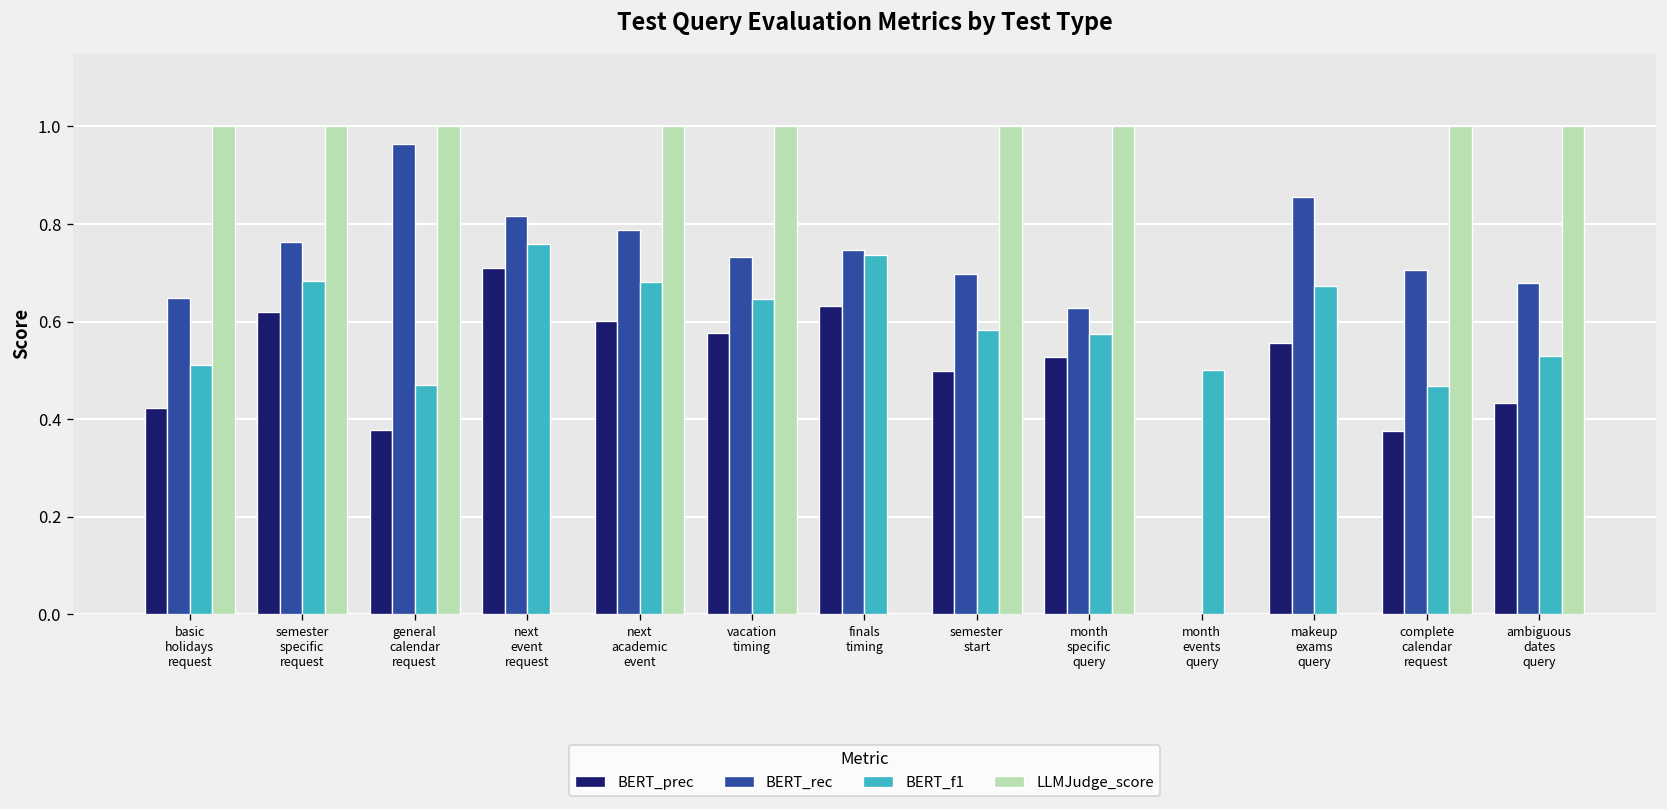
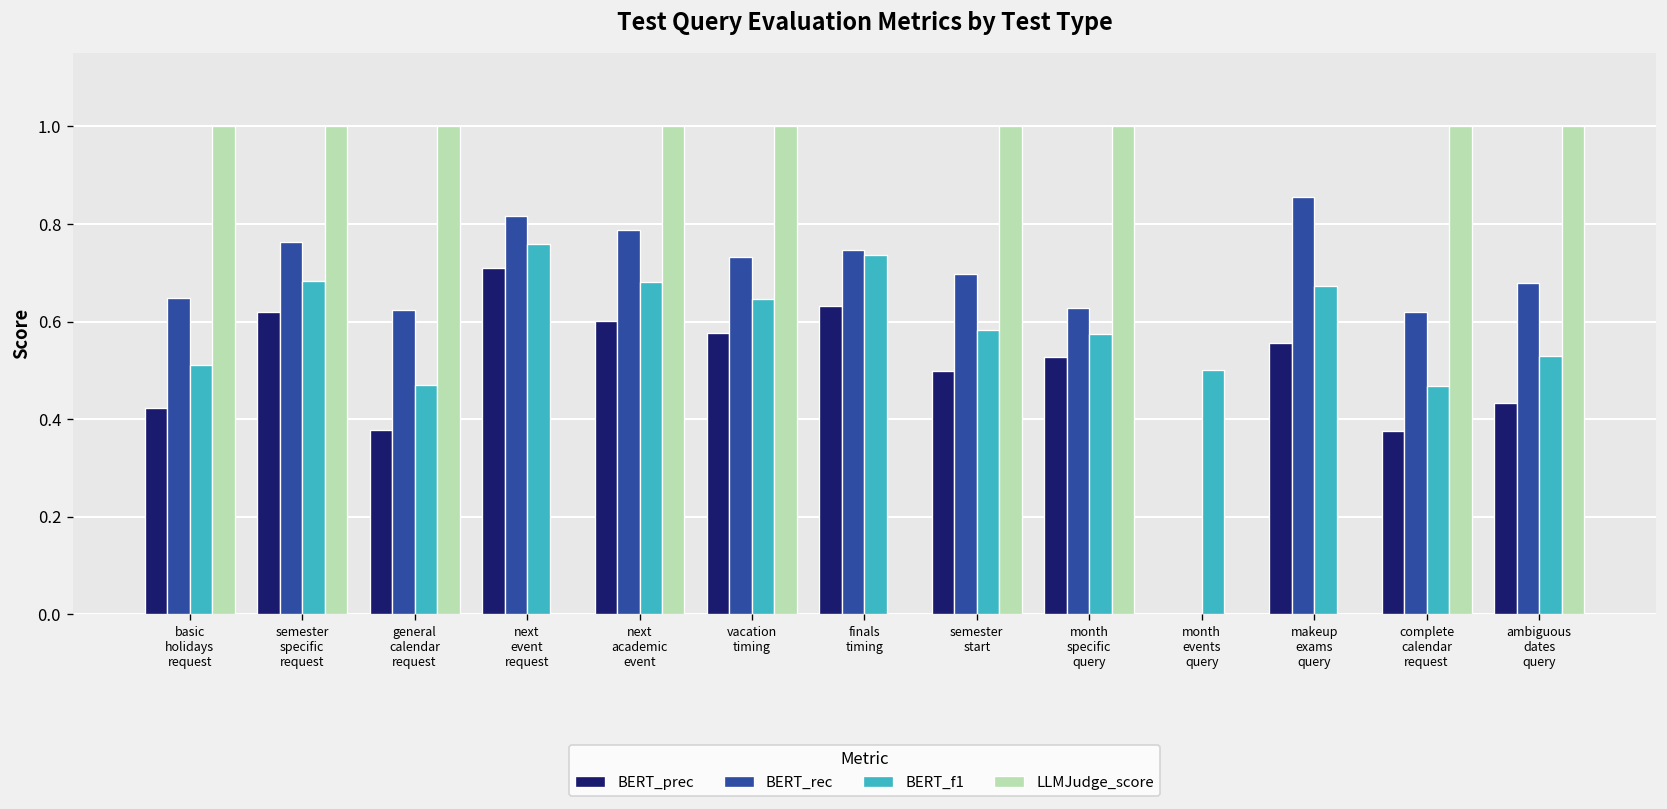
  {
    "BERT_prec": {
      "basic holidays request": 0.42,
      "semester specific request": 0.62,
      "general calendar request": 0.38,
      "next event request": 0.71,
      "next academic event": 0.60,
      "vacation timing": 0.58,
      "finals timing": 0.63,
      "semester start": 0.50,
      "month specific query": 0.53,
      "month events query": 0.00,
      "makeup exams query": 0.56,
      "complete calendar request": 0.38,
      "ambiguous dates query": 0.43
    },
    "BERT_rec": {
      "basic holidays request": 0.65,
      "semester specific request": 0.76,
-     "general calendar request": 0.96,
+     "general calendar request": 0.62,
      "next event request": 0.82,
      "next academic event": 0.79,
      "vacation timing": 0.73,
      "finals timing": 0.75,
      "semester start": 0.70,
      "month specific query": 0.63,
      "month events query": 0.00,
      "makeup exams query": 0.86,
-     "complete calendar request": 0.71,
+     "complete calendar request": 0.62,
      "ambiguous dates query": 0.68
    },
    "BERT_f1": {
      "basic holidays request": 0.51,
      "semester specific request": 0.68,
      "general calendar request": 0.47,
      "next event request": 0.76,
      "next academic event": 0.68,
      "vacation timing": 0.65,
      "finals timing": 0.74,
      "semester start": 0.58,
      "month specific query": 0.57,
      "month events query": 0.50,
      "makeup exams query": 0.67,
      "complete calendar request": 0.47,
      "ambiguous dates query": 0.53
    },
    "LLMJudge_score": {
      "basic holidays request": 1.00,
      "semester specific request": 1.00,
      "general calendar request": 1.00,
      "next event request": 0.00,
      "next academic event": 1.00,
      "vacation timing": 1.00,
      "finals timing": 0.00,
      "semester start": 1.00,
      "month specific query": 1.00,
      "month events query": 0.00,
      "makeup exams query": 0.00,
      "complete calendar request": 1.00,
      "ambiguous dates query": 1.00
    }
  }
